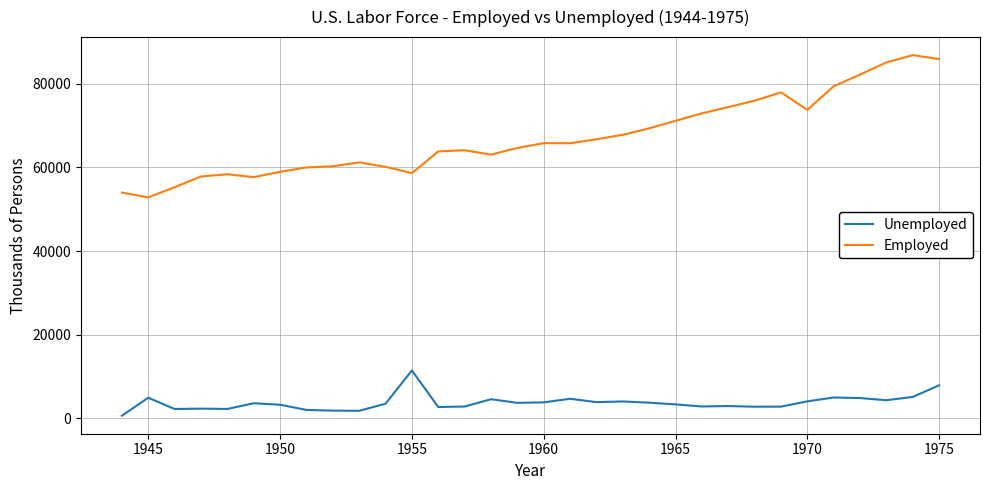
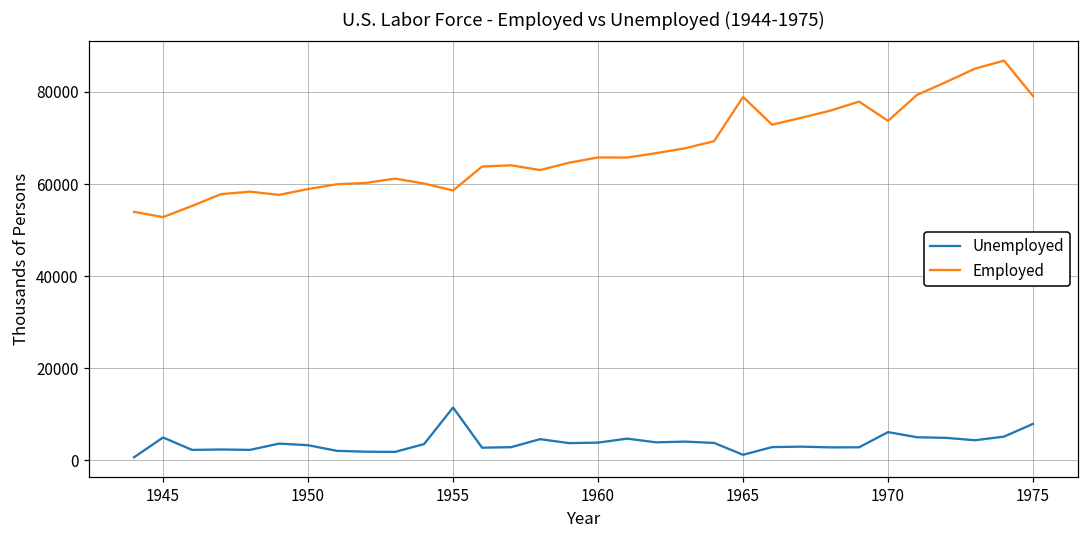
  {
    "Unemployed": {
      "1945": 5000,
      "1950": 3000,
      "1955": 11000,
      "1960": 4000,
-     "1965": 3000,
-     "1970": 4000,
+     "1965": 1000,
+     "1970": 6000,
      "1975": 8000
    },
    "Employed": {
      "1945": 53000,
      "1950": 59000,
      "1955": 59000,
      "1960": 66000,
-     "1965": 71000,
+     "1965": 79000,
      "1970": 74000,
-     "1975": 86000
+     "1975": 79000
    }
  }
